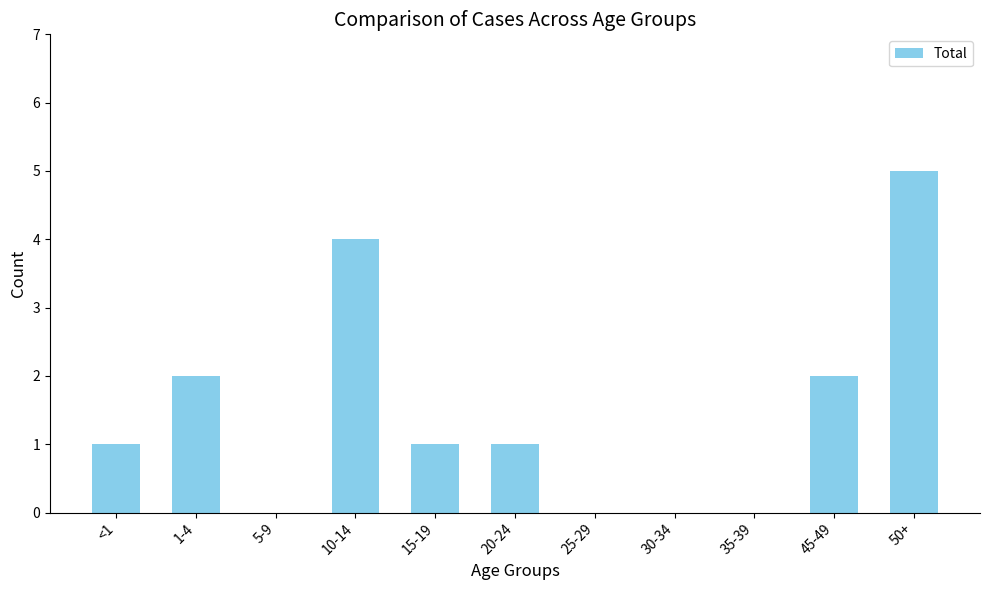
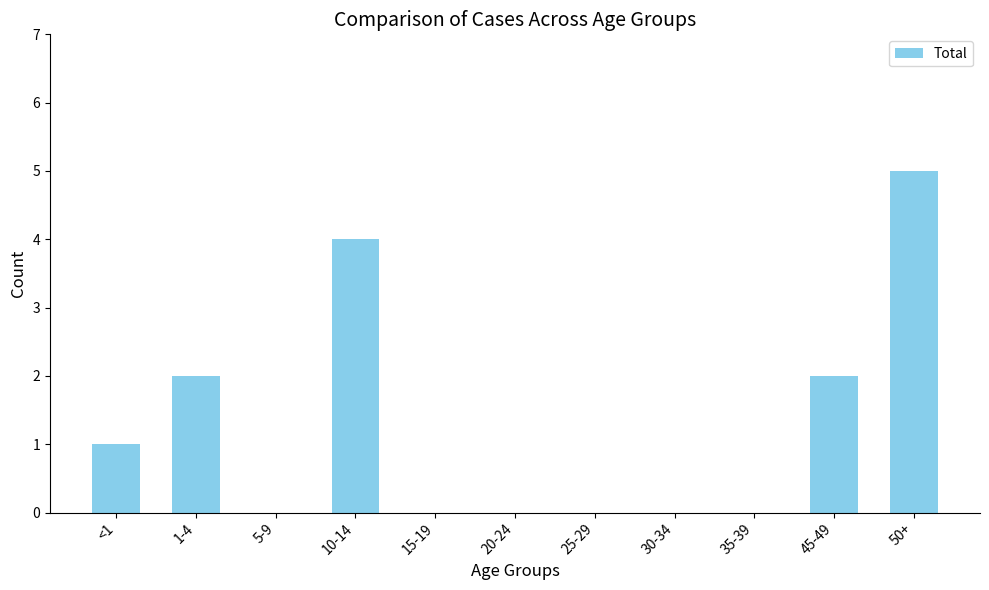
  {
    "<1": 1,
    "1-4": 2,
    "5-9": 0,
    "10-14": 4,
-   "15-19": 1,
-   "20-24": 1,
+   "15-19": 0,
+   "20-24": 0,
    "25-29": 0,
    "30-34": 0,
    "35-39": 0,
    "45-49": 2,
    "50+": 5
  }
